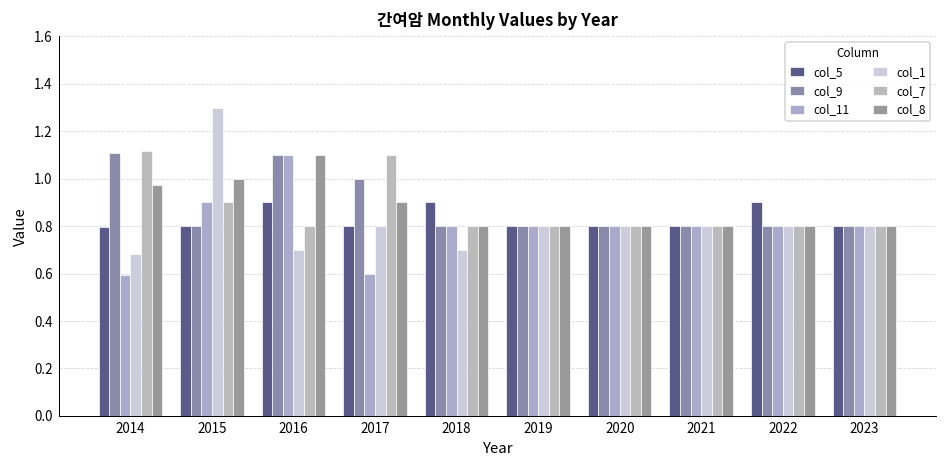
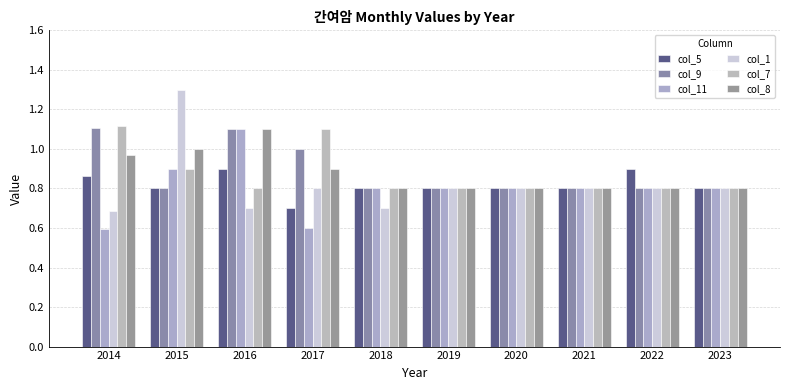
  {
    "col_5": {
-     "2014": 0.80,
+     "2014": 0.87,
      "2015": 0.80,
      "2016": 0.90,
-     "2017": 0.8,
-     "2018": 0.9,
+     "2017": 0.7,
+     "2018": 0.8,
      "2019": 0.80,
      "2020": 0.80,
      "2021": 0.80,
      "2022": 0.90,
      "2023": 0.80
    }
  }
